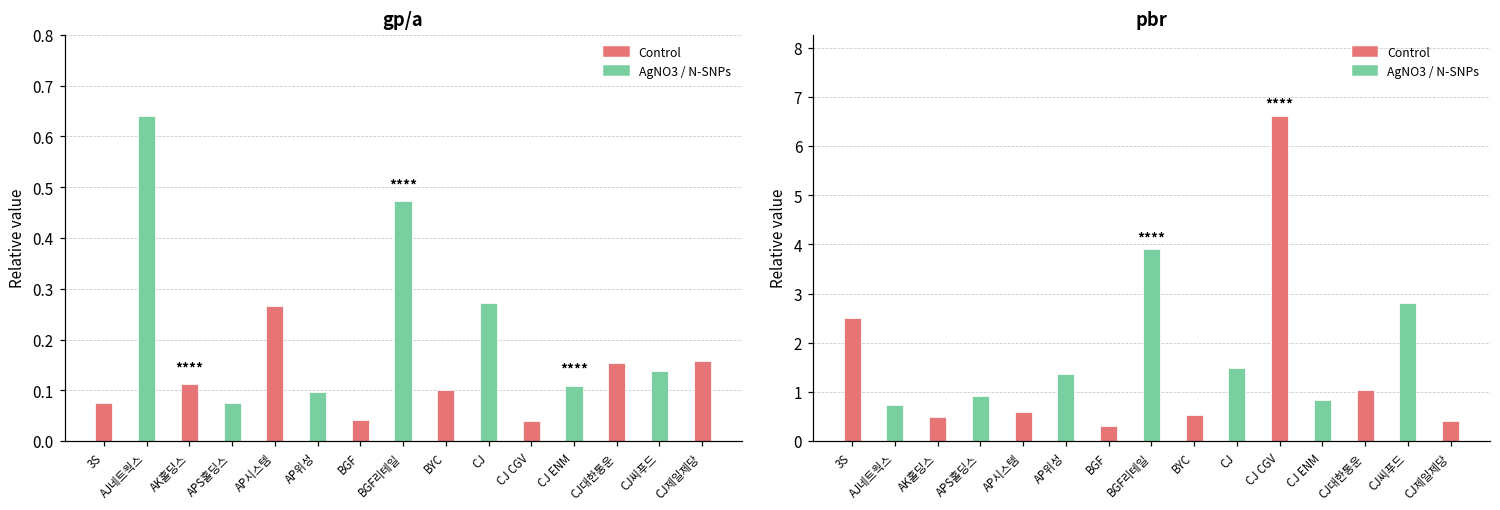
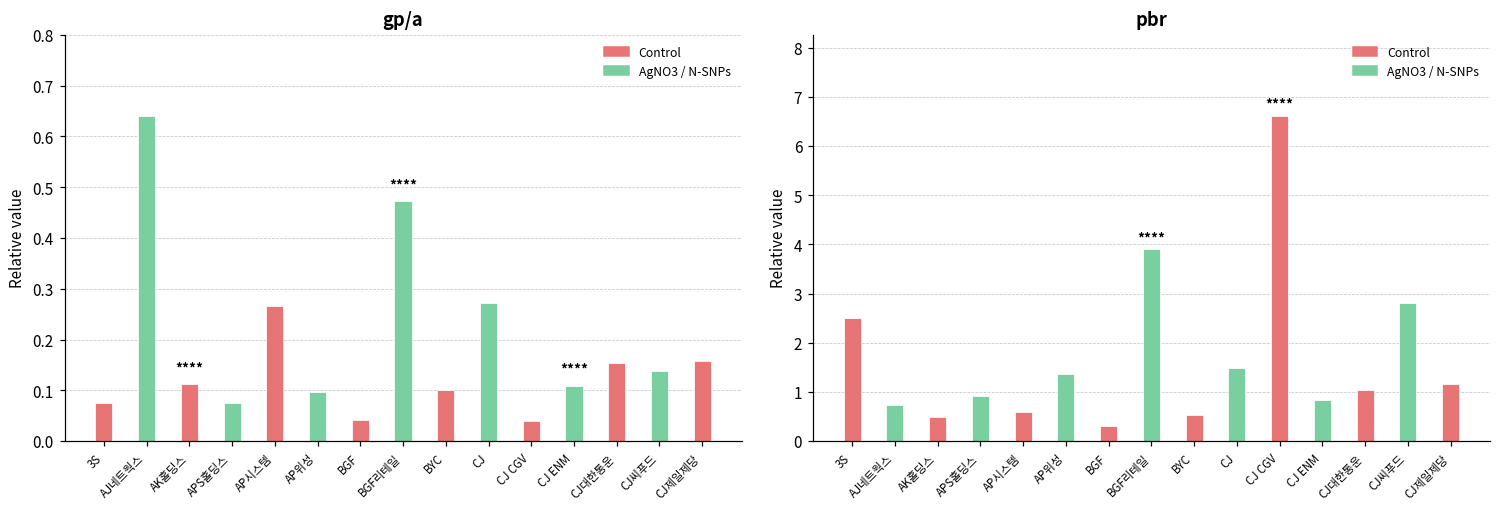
  {
    "gp/a": {
      "3S": 0.07,
      "AJ네트웍스": 0.64,
      "AK홀딩스": 0.11,
      "APS홀딩스": 0.07,
      "AP시스템": 0.27,
      "AP위성": 0.10,
      "BGF": 0.04,
      "BGF리테일": 0.47,
      "BYC": 0.10,
      "CJ": 0.27,
      "CJ CGV": 0.04,
      "CJ ENM": 0.11,
      "CJ대한통운": 0.15,
      "CJ씨푸드": 0.14,
      "CJ제일제당": 0.16
    },
    "pbr": {
      "3S": 2.5,
      "AJ네트웍스": 0.7,
      "AK홀딩스": 0.5,
      "APS홀딩스": 0.9,
      "AP시스템": 0.6,
      "AP위성": 1.4,
      "BGF": 0.3,
      "BGF리테일": 3.9,
      "BYC": 0.5,
      "CJ": 1.5,
      "CJ CGV": 6.6,
      "CJ ENM": 0.8,
      "CJ대한통운": 1.0,
      "CJ씨푸드": 2.8,
-     "CJ제일제당": 0.4
+     "CJ제일제당": 1.2
    }
  }
